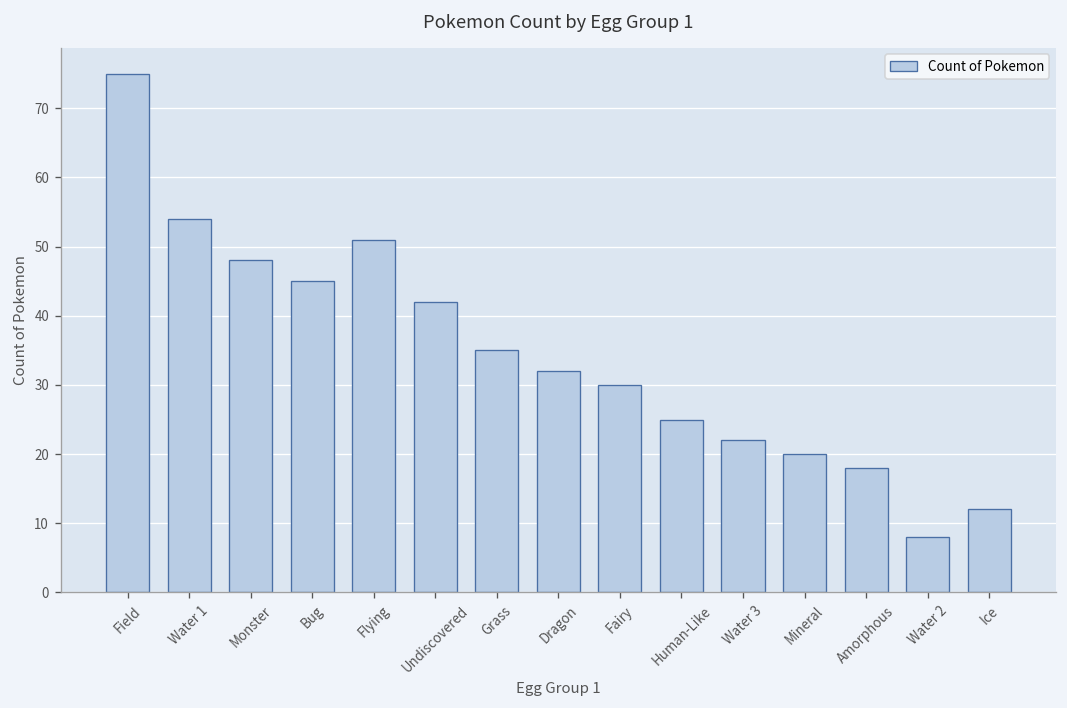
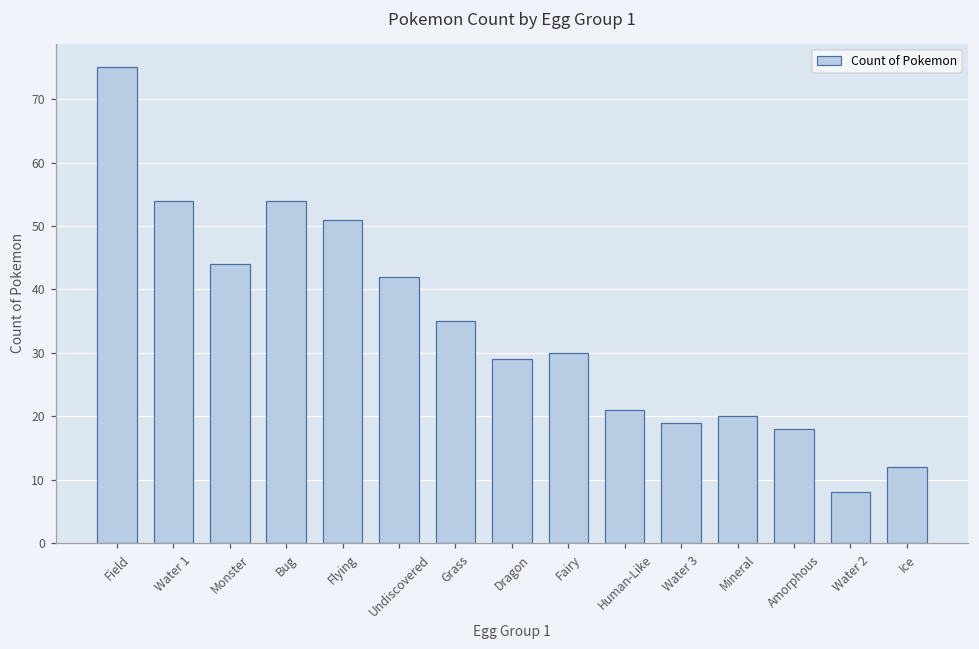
  {
    "Field": 75,
    "Water 1": 54,
-   "Monster": 48,
-   "Bug": 45,
+   "Monster": 44,
+   "Bug": 54,
    "Flying": 51,
    "Undiscovered": 42,
    "Grass": 35,
-   "Dragon": 32,
+   "Dragon": 29,
    "Fairy": 30,
-   "Human-Like": 25,
-   "Water 3": 22,
+   "Human-Like": 21,
+   "Water 3": 19,
    "Mineral": 20,
    "Amorphous": 18,
    "Water 2": 8,
    "Ice": 12
  }
